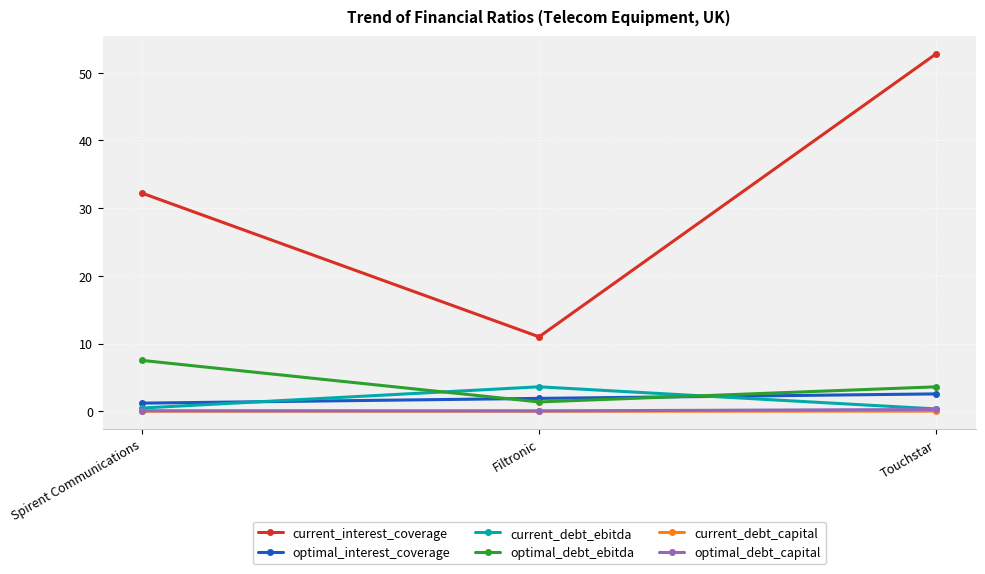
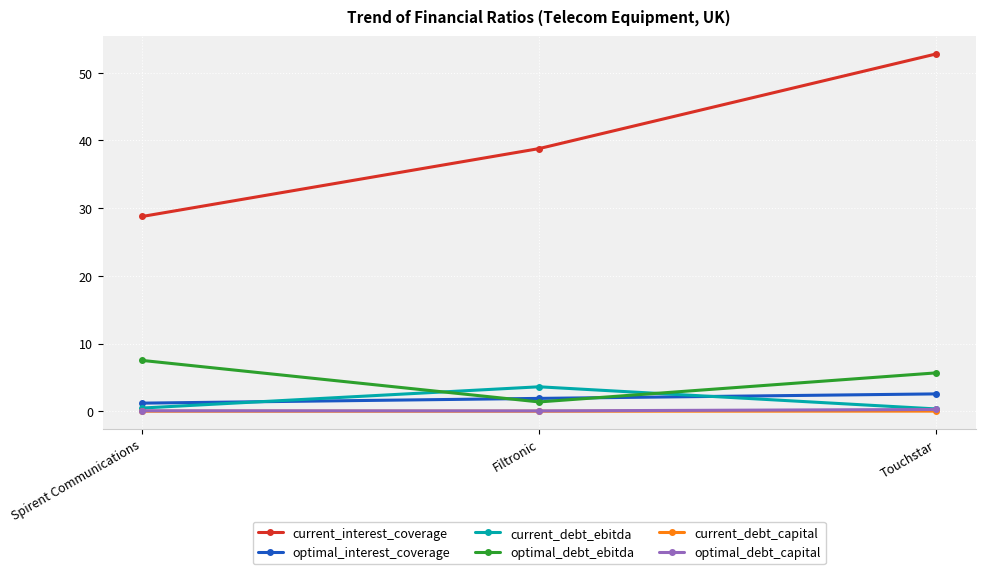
  {
    "current_interest_coverage": {
-     "Spirent Communications": 32,
-     "Filtronic": 11,
+     "Spirent Communications": 29,
+     "Filtronic": 39,
      "Touchstar": 53
    },
    "optimal_interest_coverage": {
      "Spirent Communications": 1,
      "Filtronic": 2,
      "Touchstar": 3
    },
    "current_debt_ebitda": {
      "Spirent Communications": 0,
      "Filtronic": 4
    },
    "optimal_debt_ebitda": {
      "Spirent Communications": 8,
      "Filtronic": 1,
-     "Touchstar": 4
+     "Touchstar": 6
    }
  }
